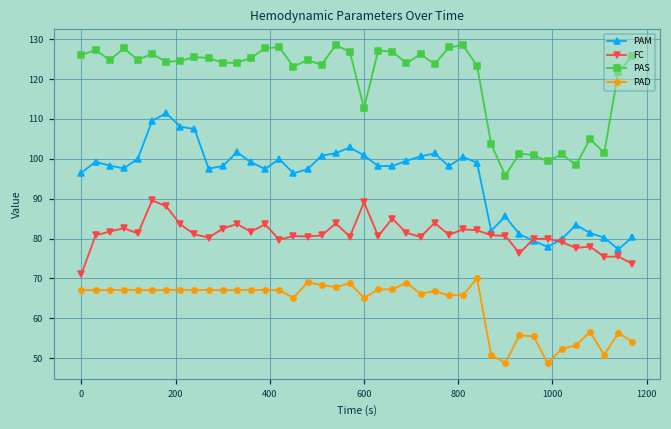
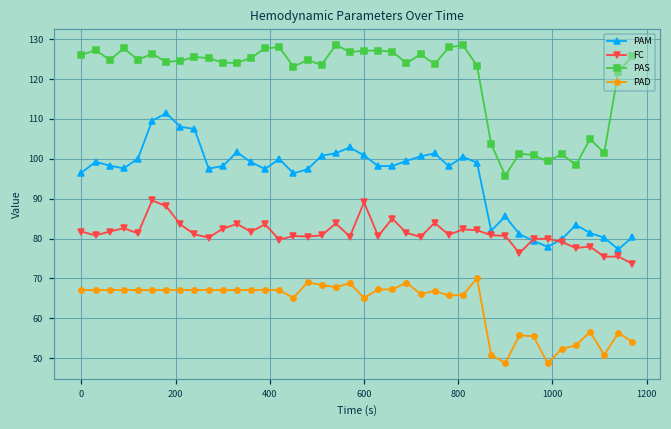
  {
    "PAM": {
      "0": 97,
      "600": 101
    },
    "FC": {
-     "0": 71,
+     "0": 82,
      "600": 89
    },
    "PAS": {
      "0": 126,
-     "600": 113
+     "600": 127
    },
    "PAD": {
      "0": 67,
      "600": 65
    }
  }
